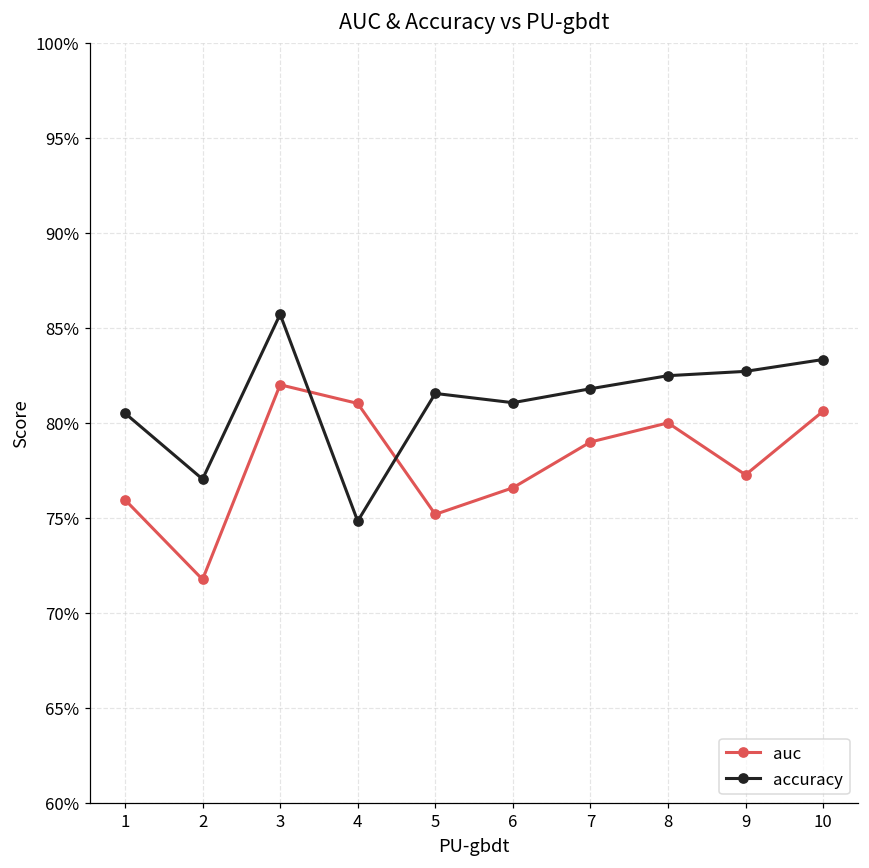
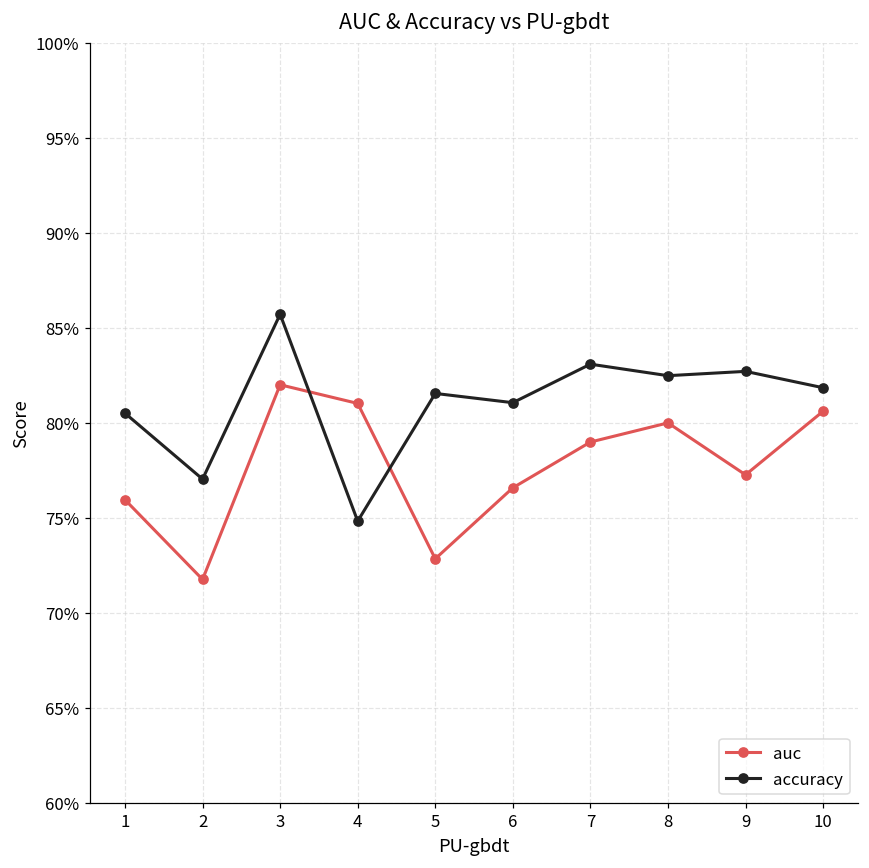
  {
    "auc": {
      "1": "75.9%",
      "2": "71.8%",
      "3": "82.0%",
      "4": "81.0%",
-     "5": "75.2%",
+     "5": "72.8%",
      "6": "76.6%",
      "7": "79.0%",
      "8": "80.0%",
      "9": "77.3%",
      "10": "80.6%"
    },
    "accuracy": {
      "1": "80.5%",
      "2": "77.0%",
      "3": "85.7%",
      "4": "74.8%",
      "5": "81.5%",
      "6": "81.1%",
-     "7": "81.8%",
+     "7": "83.1%",
      "8": "82.5%",
      "9": "82.7%",
-     "10": "83.3%"
+     "10": "81.8%"
    }
  }
